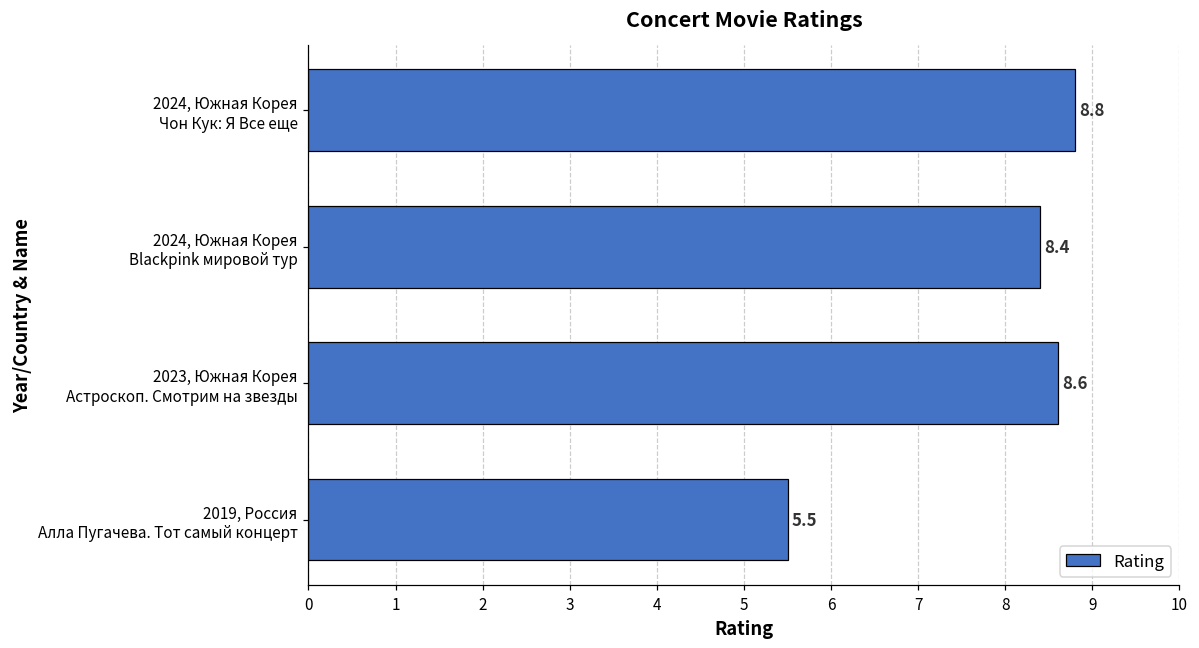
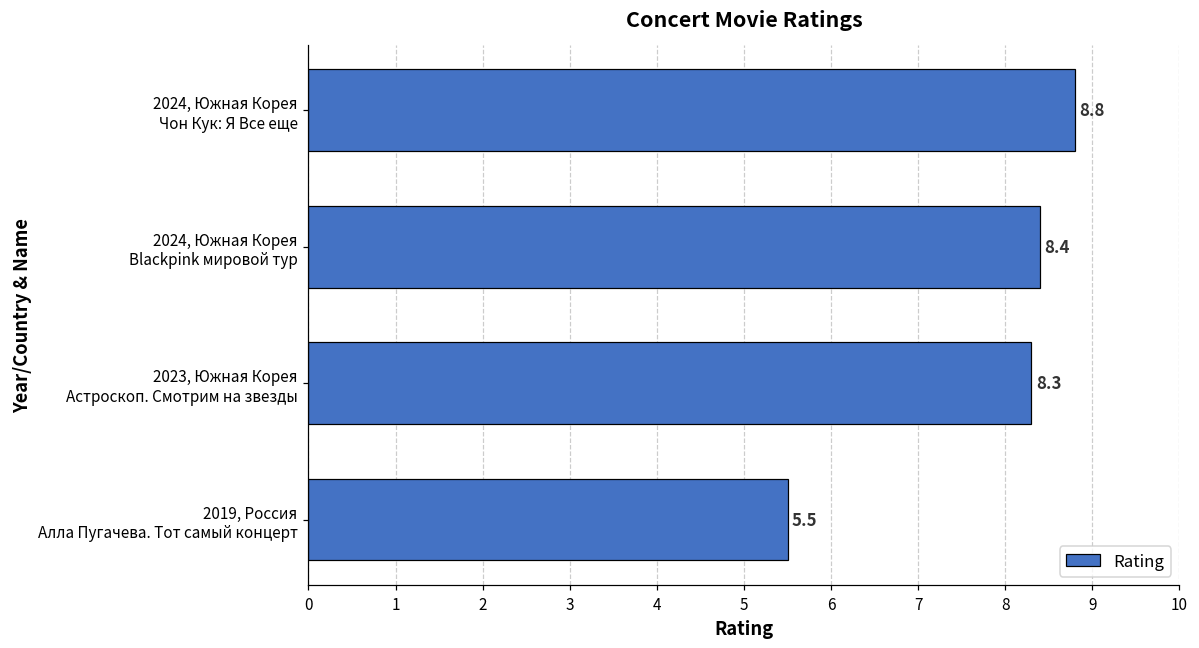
  {
    "2024, Южная Корея Чон Кук: Я Все еще": 8.8,
    "2024, Южная Корея Blackpink мировой тур": 8.4,
-   "2023, Южная Корея Астроскоп. Смотрим на звезды": 8.6,
+   "2023, Южная Корея Астроскоп. Смотрим на звезды": 8.3,
    "2019, Россия Алла Пугачева. Тот самый концерт": 5.5
  }
